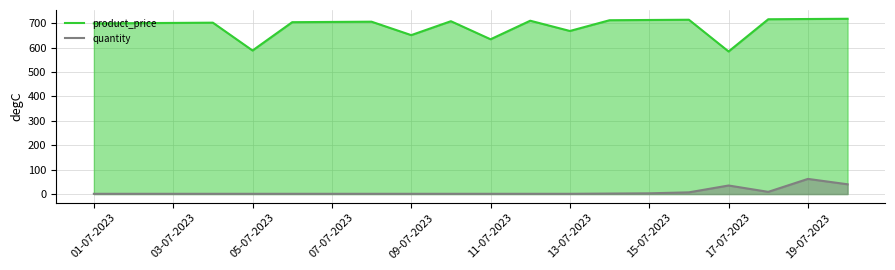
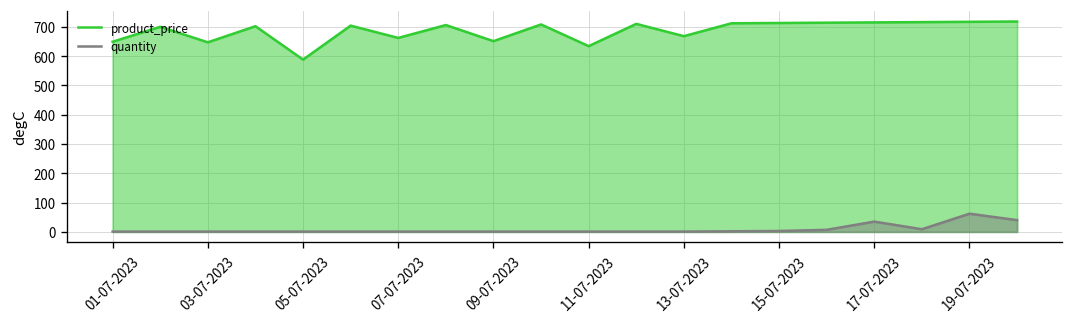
  {
    "product_price": {
-     "01-07-2023": 700,
-     "03-07-2023": 700,
+     "01-07-2023": 650,
+     "03-07-2023": 650,
      "05-07-2023": 590,
-     "07-07-2023": 710,
+     "07-07-2023": 660,
      "09-07-2023": 650,
      "11-07-2023": 630,
      "13-07-2023": 670,
      "15-07-2023": 710,
-     "17-07-2023": 580,
+     "17-07-2023": 720,
      "19-07-2023": 720
    },
    "quantity": {
      "01-07-2023": 0,
      "03-07-2023": 0,
      "05-07-2023": 0,
      "07-07-2023": 0,
      "09-07-2023": 0,
      "11-07-2023": 0,
      "13-07-2023": 0,
      "15-07-2023": 0,
      "17-07-2023": 40,
      "19-07-2023": 60
    }
  }
